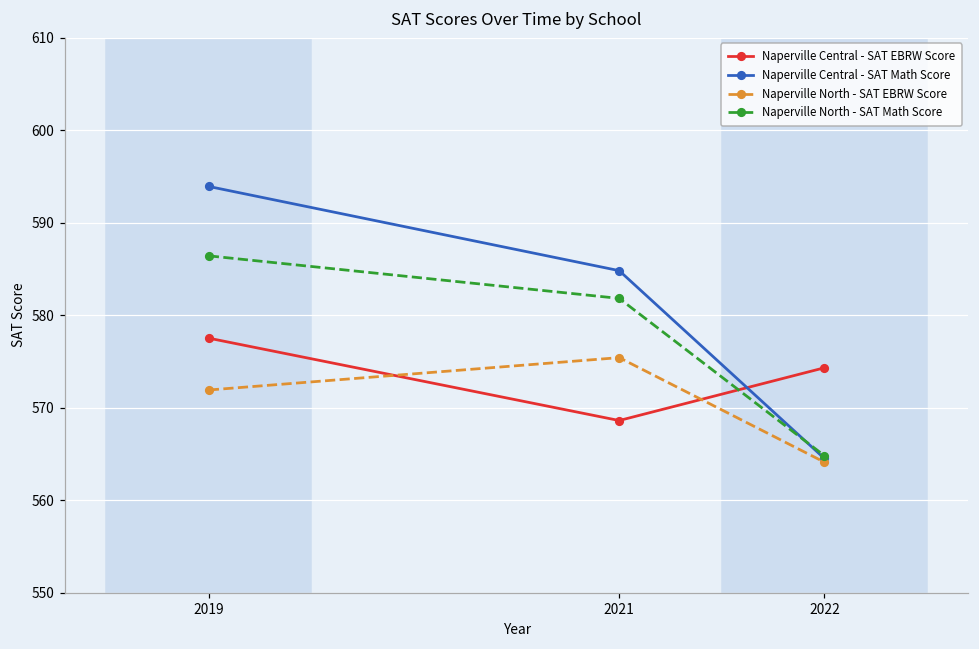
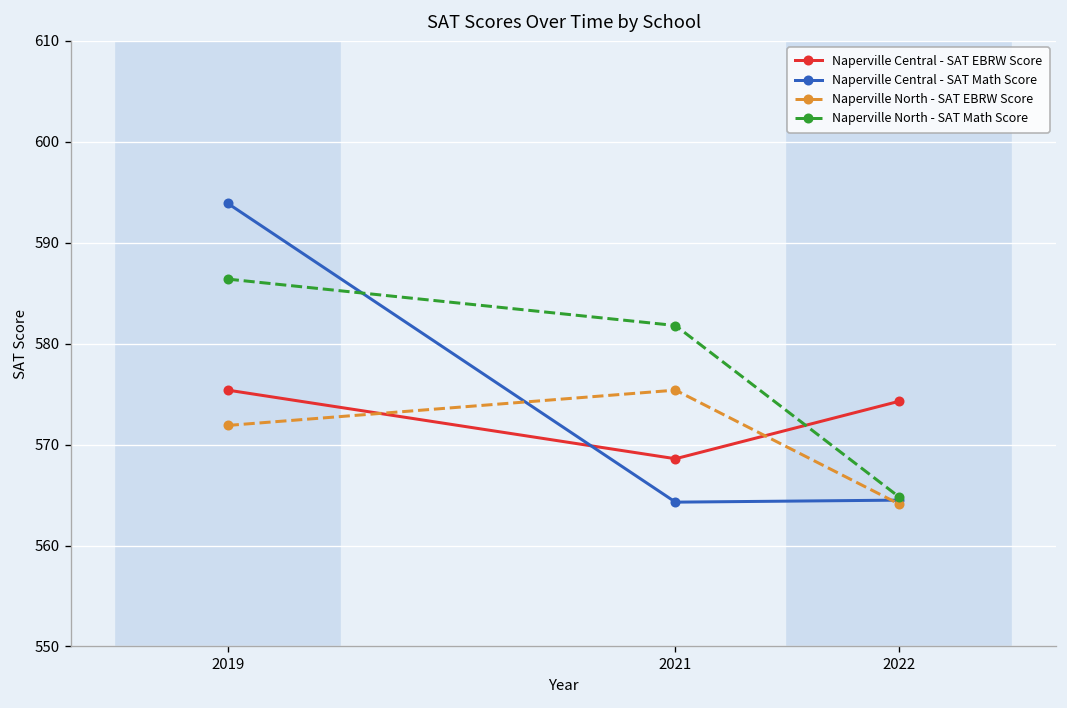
  {
    "Naperville Central - SAT EBRW Score": {
-     "2019": 578,
+     "2019": 575,
      "2021": 569,
      "2022": 574
    },
    "Naperville Central - SAT Math Score": {
      "2019": 594,
-     "2021": 585
+     "2021": 564
    },
    "Naperville North - SAT EBRW Score": {
      "2019": 572,
      "2021": 575,
      "2022": 564
    },
    "Naperville North - SAT Math Score": {
      "2019": 586,
      "2021": 582
    }
  }
